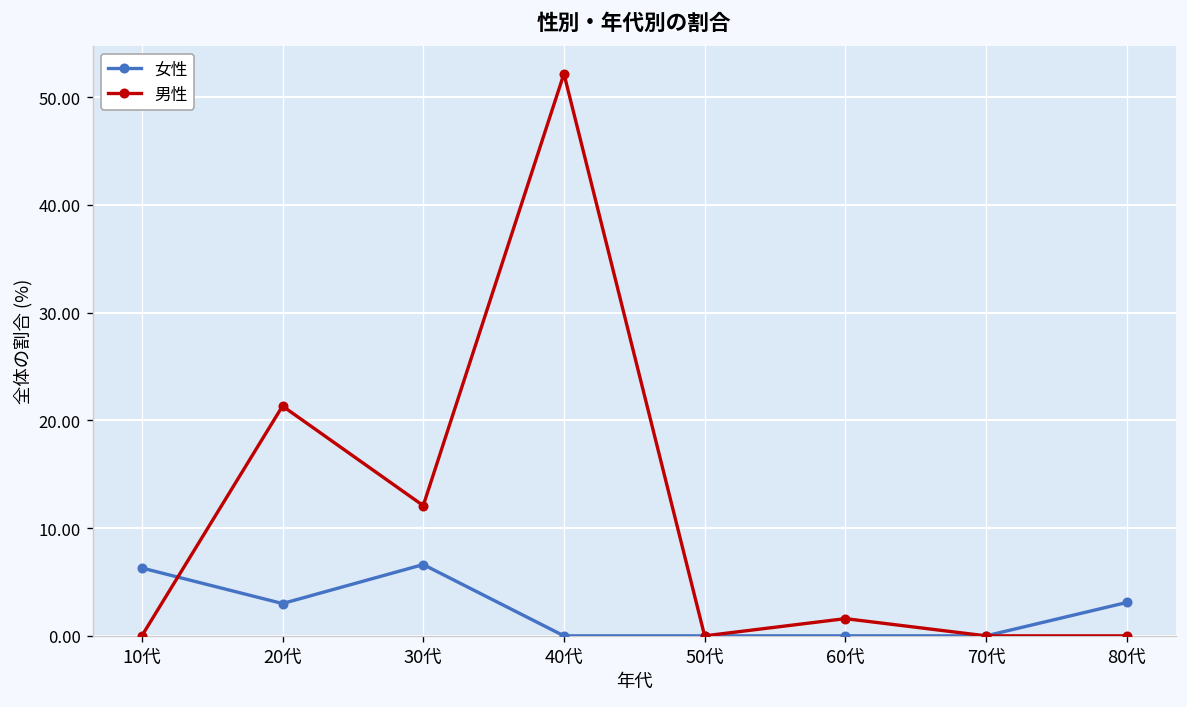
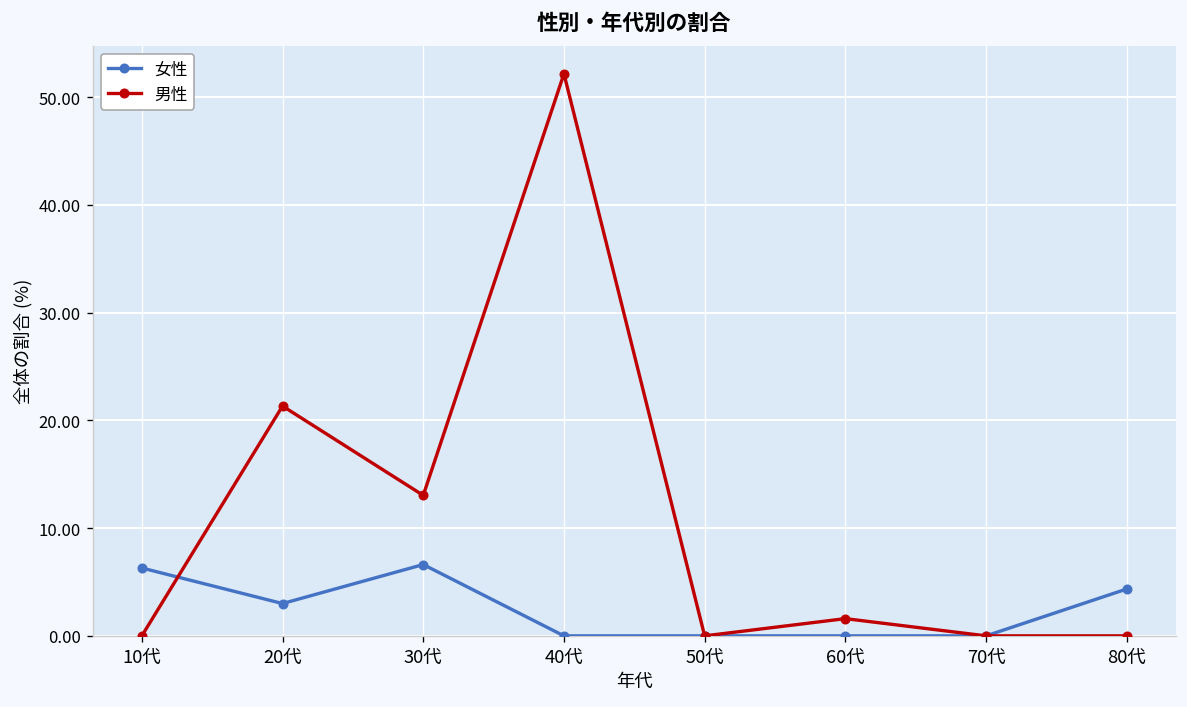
  {
    "女性": {
      "10代": 6,
      "20代": 3,
      "30代": 7,
      "40代": 0,
      "60代": 0,
-     "80代": 3
+     "80代": 4
    },
    "男性": {
      "10代": 0,
      "20代": 21,
-     "30代": 12,
+     "30代": 13,
      "40代": 52,
      "60代": 2,
      "80代": 0
    }
  }
